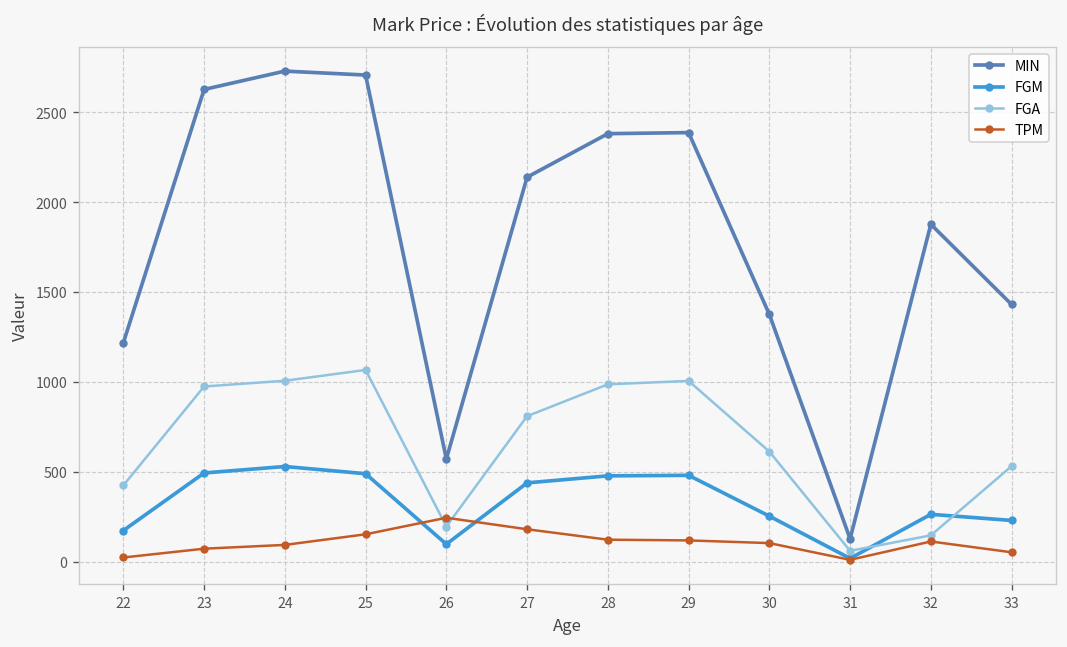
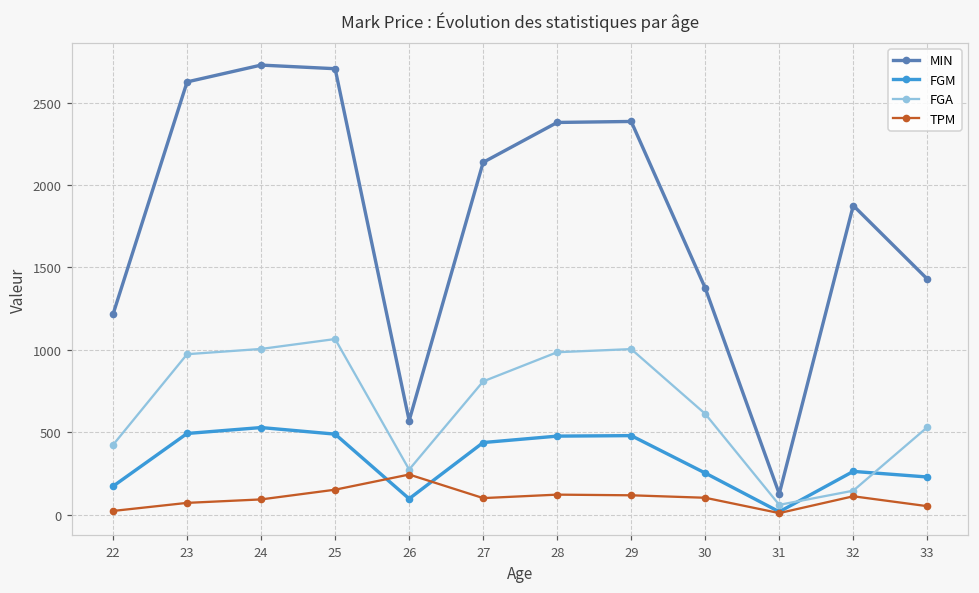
  {
    "FGA": {
      "22": 420,
      "23": 970,
      "24": 1010,
      "25": 1070,
-     "26": 200,
+     "26": 270,
      "27": 810,
      "28": 990,
      "29": 1010,
      "30": 610,
      "31": 60,
      "32": 150,
      "33": 530
    },
    "TPM": {
      "22": 20,
      "23": 70,
      "24": 90,
      "25": 150,
      "26": 240,
-     "27": 180,
+     "27": 100,
      "28": 120,
      "29": 120,
      "30": 100,
      "32": 110,
      "33": 50
    }
  }
